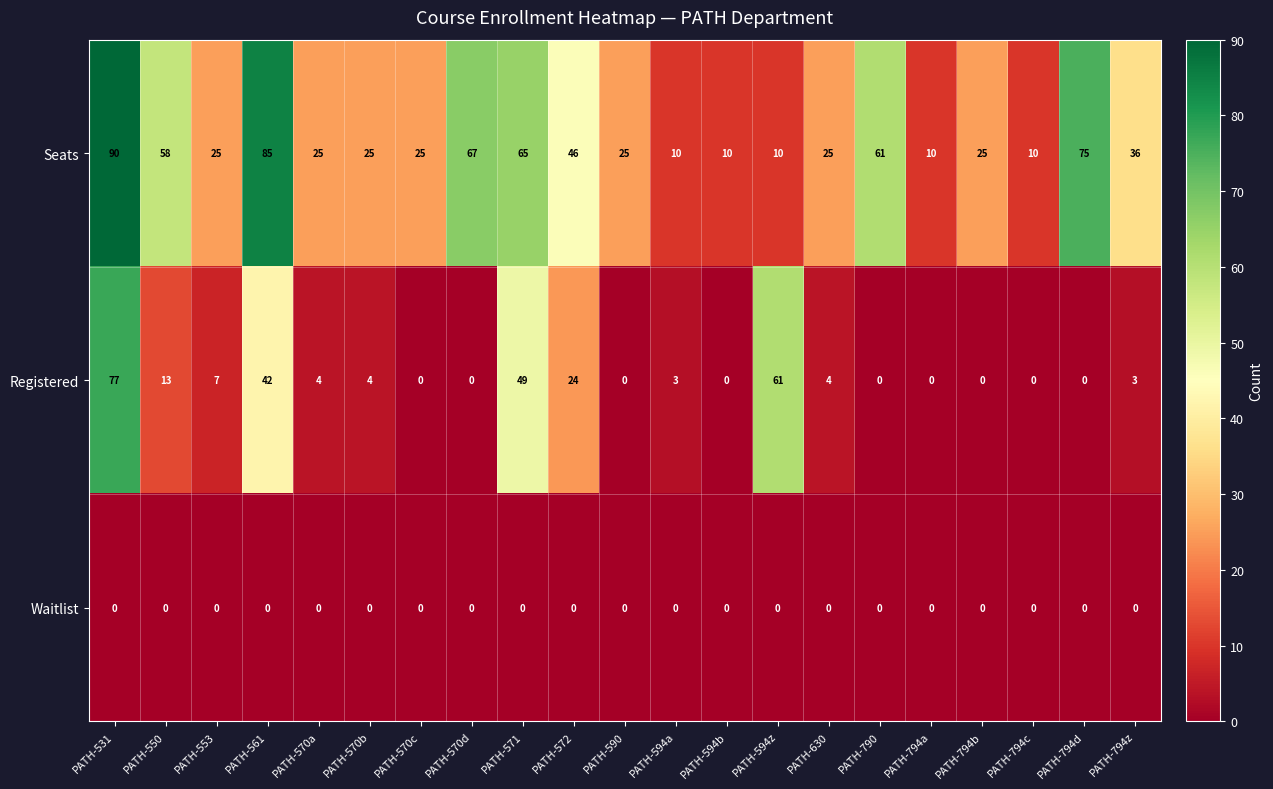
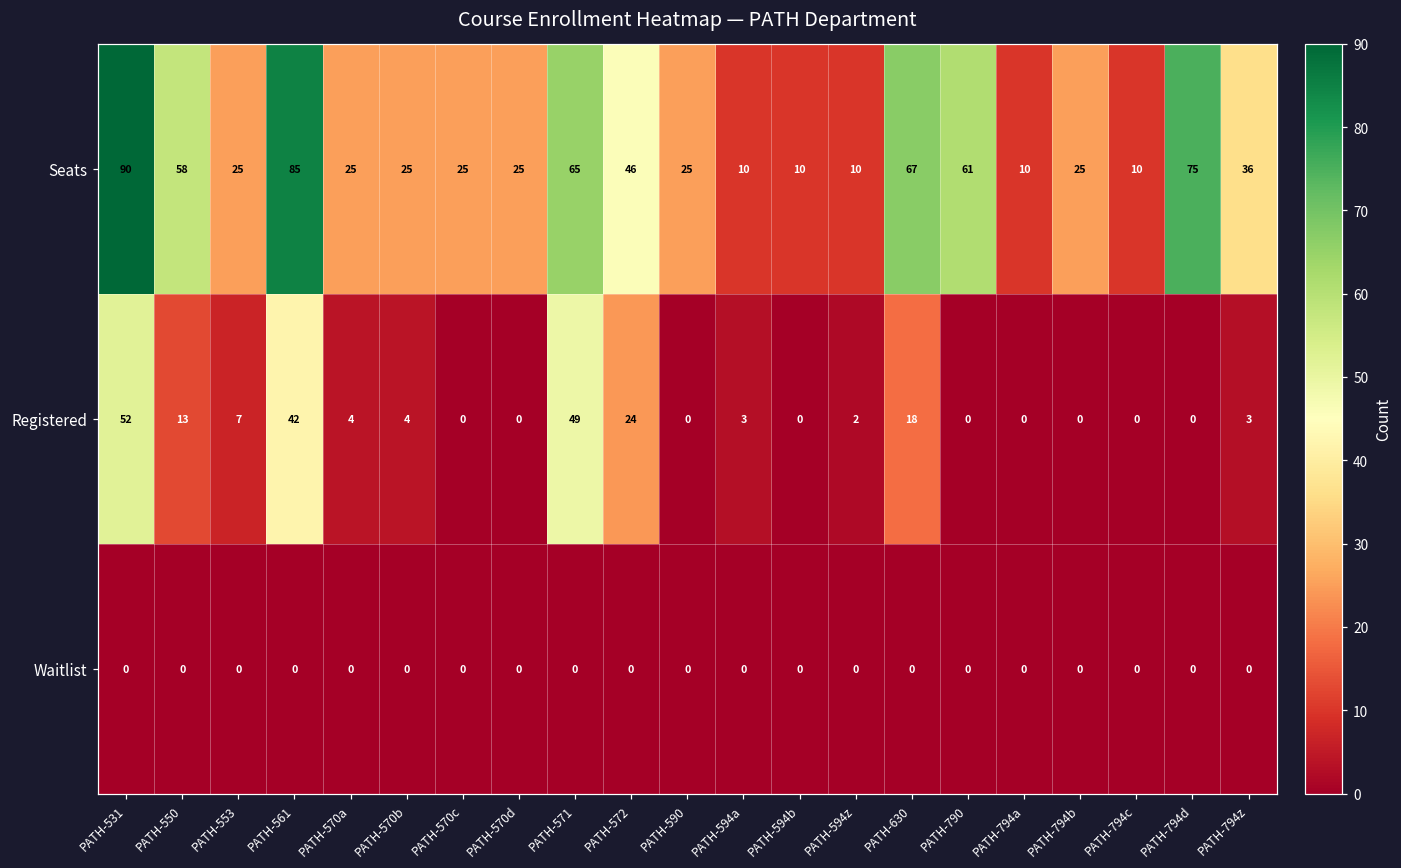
  {
    "Seats": {
      "PATH-531": 90,
      "PATH-550": 58,
      "PATH-553": 25,
      "PATH-561": 85,
      "PATH-570a": 25,
      "PATH-570b": 25,
      "PATH-570c": 25,
-     "PATH-570d": 67,
+     "PATH-570d": 25,
      "PATH-571": 65,
      "PATH-572": 46,
      "PATH-590": 25,
      "PATH-594a": 10,
      "PATH-594b": 10,
      "PATH-594z": 10,
-     "PATH-630": 25,
+     "PATH-630": 67,
      "PATH-790": 61,
      "PATH-794a": 10,
      "PATH-794b": 25,
      "PATH-794c": 10,
      "PATH-794d": 75,
      "PATH-794z": 36
    },
    "Registered": {
-     "PATH-531": 77,
+     "PATH-531": 52,
      "PATH-550": 13,
      "PATH-553": 7,
      "PATH-561": 42,
      "PATH-570a": 4,
      "PATH-570b": 4,
      "PATH-570c": 0,
      "PATH-570d": 0,
      "PATH-571": 49,
      "PATH-572": 24,
      "PATH-590": 0,
      "PATH-594a": 3,
      "PATH-594b": 0,
-     "PATH-594z": 61,
-     "PATH-630": 4,
+     "PATH-594z": 2,
+     "PATH-630": 18,
      "PATH-790": 0,
      "PATH-794a": 0,
      "PATH-794b": 0,
      "PATH-794c": 0,
      "PATH-794d": 0,
      "PATH-794z": 3
    },
    "Waitlist": {
      "PATH-531": 0,
      "PATH-550": 0,
      "PATH-553": 0,
      "PATH-561": 0,
      "PATH-570a": 0,
      "PATH-570b": 0,
      "PATH-570c": 0,
      "PATH-570d": 0,
      "PATH-571": 0,
      "PATH-572": 0,
      "PATH-590": 0,
      "PATH-594a": 0,
      "PATH-594b": 0,
      "PATH-594z": 0,
      "PATH-630": 0,
      "PATH-790": 0,
      "PATH-794a": 0,
      "PATH-794b": 0,
      "PATH-794c": 0,
      "PATH-794d": 0,
      "PATH-794z": 0
    }
  }
